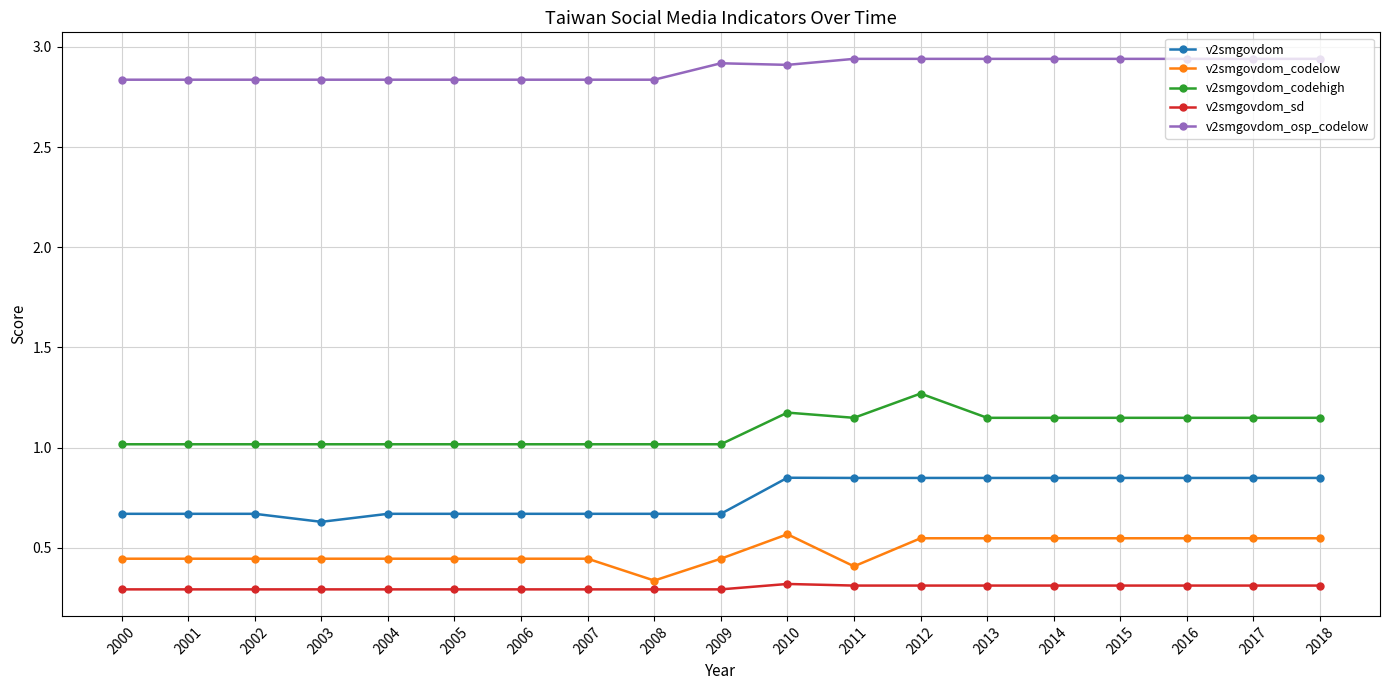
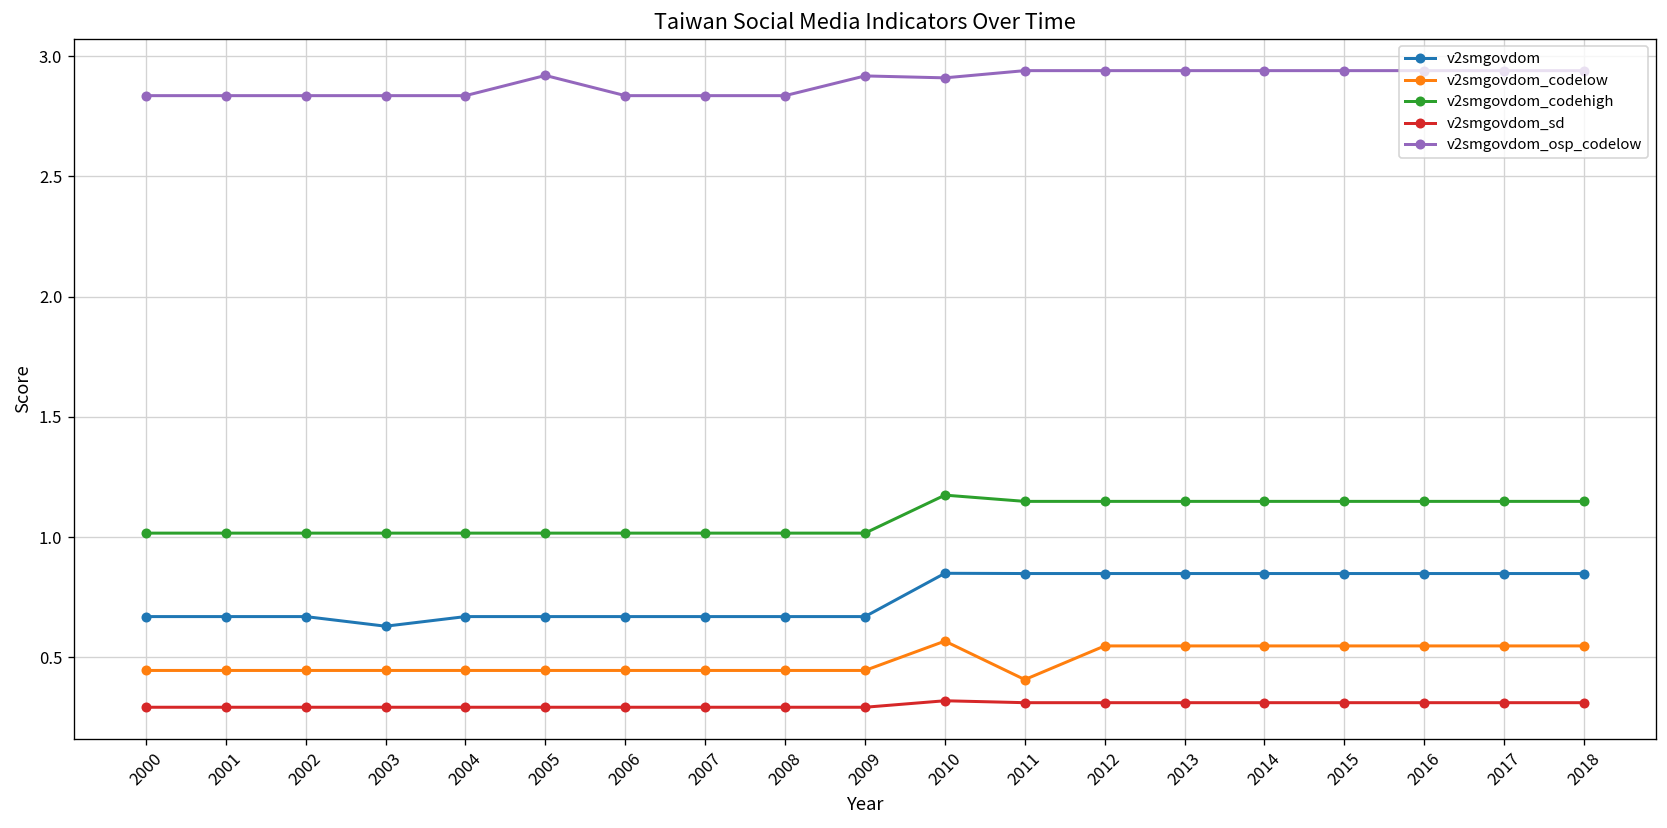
  {
    "v2smgovdom": {
      "2000": 0.67,
      "2001": 0.67,
      "2002": 0.67,
      "2003": 0.63,
      "2004": 0.67,
      "2005": 0.67,
      "2006": 0.67,
      "2007": 0.67,
      "2008": 0.67,
      "2009": 0.67,
      "2010": 0.85,
      "2011": 0.85,
      "2012": 0.85,
      "2013": 0.85,
      "2014": 0.85,
      "2015": 0.85,
      "2016": 0.85,
      "2017": 0.85,
      "2018": 0.85
    },
    "v2smgovdom_codelow": {
      "2000": 0.45,
      "2001": 0.45,
      "2002": 0.45,
      "2003": 0.45,
      "2004": 0.45,
      "2005": 0.45,
      "2006": 0.45,
      "2007": 0.45,
-     "2008": 0.34,
+     "2008": 0.45,
      "2009": 0.45,
      "2010": 0.57,
      "2011": 0.41,
      "2012": 0.55,
      "2013": 0.55,
      "2014": 0.55,
      "2015": 0.55,
      "2016": 0.55,
      "2017": 0.55,
      "2018": 0.55
    },
    "v2smgovdom_codehigh": {
      "2000": 1.02,
      "2001": 1.02,
      "2002": 1.02,
      "2003": 1.02,
      "2004": 1.02,
      "2005": 1.02,
      "2006": 1.02,
      "2007": 1.02,
      "2008": 1.02,
      "2009": 1.02,
      "2010": 1.18,
      "2011": 1.15,
-     "2012": 1.27,
+     "2012": 1.15,
      "2013": 1.15,
      "2014": 1.15,
      "2015": 1.15,
      "2016": 1.15,
      "2017": 1.15,
      "2018": 1.15
    },
    "v2smgovdom_sd": {
      "2000": 0.29,
      "2001": 0.29,
      "2002": 0.29,
      "2003": 0.29,
      "2004": 0.29,
      "2005": 0.29,
      "2006": 0.29,
      "2007": 0.29,
      "2008": 0.29,
      "2009": 0.29,
      "2010": 0.32,
      "2011": 0.31,
      "2012": 0.31,
      "2013": 0.31,
      "2014": 0.31,
      "2015": 0.31,
      "2016": 0.31,
      "2017": 0.31,
      "2018": 0.31
    },
    "v2smgovdom_osp_codelow": {
      "2000": 2.84,
      "2001": 2.84,
      "2002": 2.84,
      "2003": 2.84,
      "2004": 2.84,
-     "2005": 2.84,
+     "2005": 2.92,
      "2006": 2.84,
      "2007": 2.84,
      "2008": 2.84,
      "2009": 2.92,
      "2010": 2.91,
      "2011": 2.94,
      "2012": 2.94,
      "2013": 2.94,
      "2014": 2.94,
      "2015": 2.94
    }
  }
